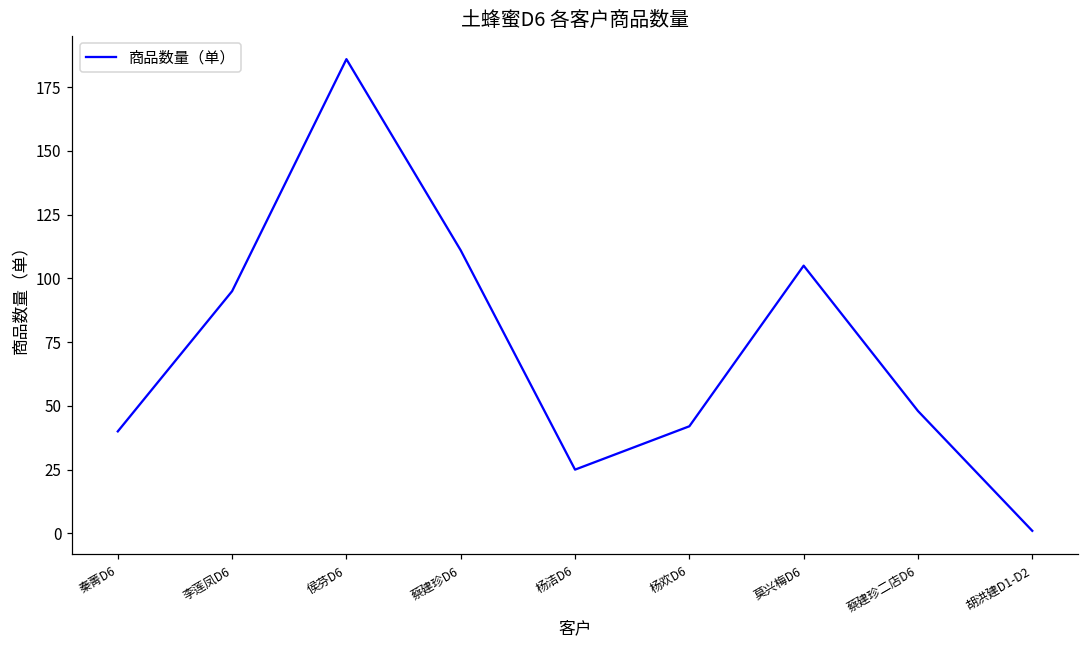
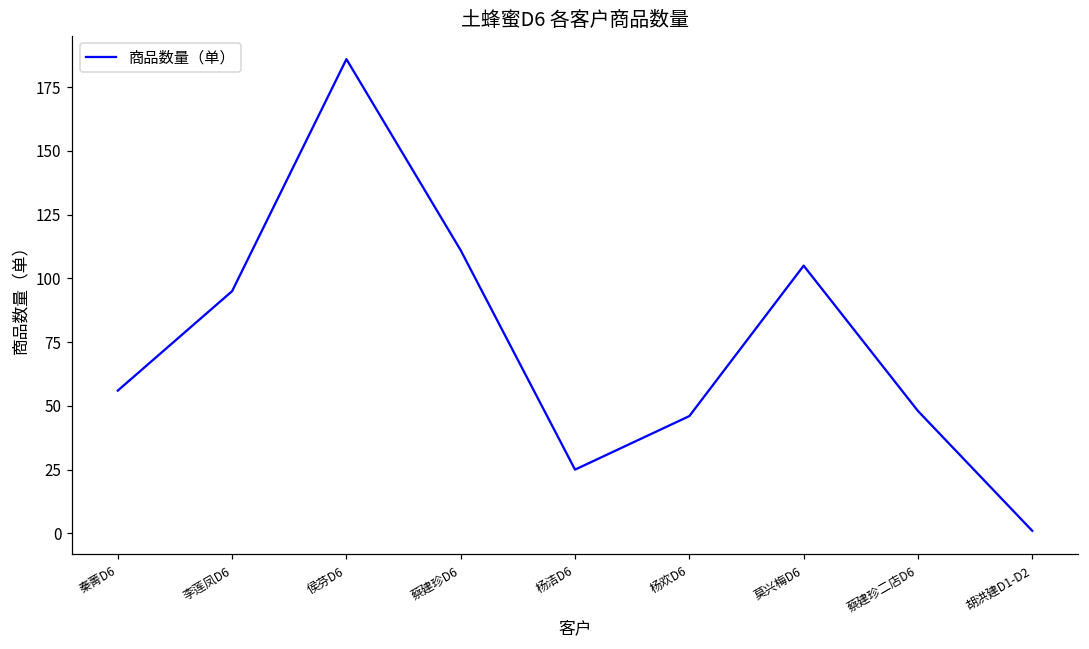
  {
-   "秦菁D6": 40,
+   "秦菁D6": 56,
    "李莲凤D6": 95,
    "侯芬D6": 186,
    "蔡建珍D6": 111,
    "杨洁D6": 25,
-   "杨欢D6": 42,
+   "杨欢D6": 46,
    "莫兴梅D6": 105,
    "蔡建珍二店D6": 48,
    "胡洪建D1-D2": 1
  }
